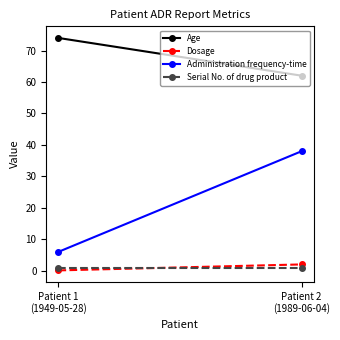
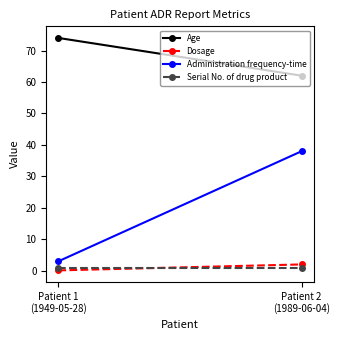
  {
    "Age": {
      "Patient 1 (1949-05-28)": 74
    },
    "Dosage": {
      "Patient 1 (1949-05-28)": 0,
      "Patient 2 (1989-06-04)": 2
    },
    "Administration frequency-time": {
-     "Patient 1 (1949-05-28)": 6,
+     "Patient 1 (1949-05-28)": 3,
      "Patient 2 (1989-06-04)": 38
    },
    "Serial No. of drug product": {
      "Patient 1 (1949-05-28)": 1,
      "Patient 2 (1989-06-04)": 1
    }
  }
